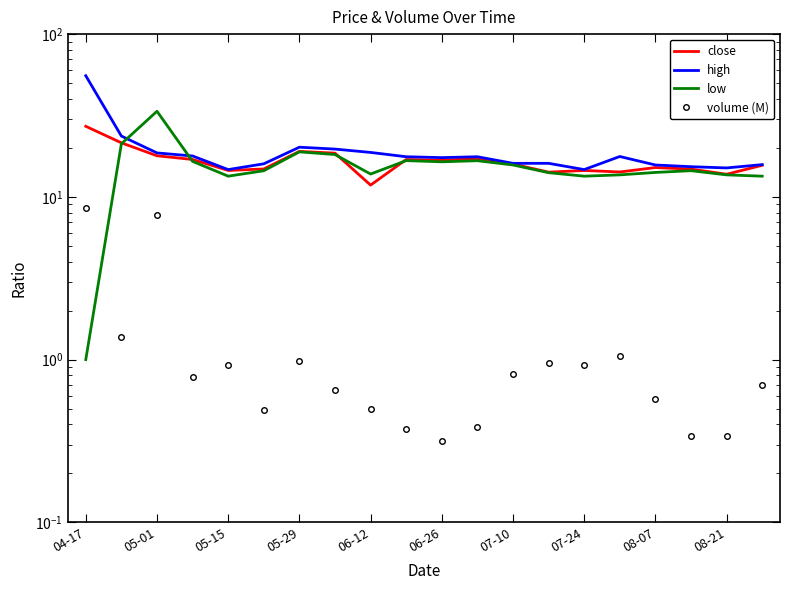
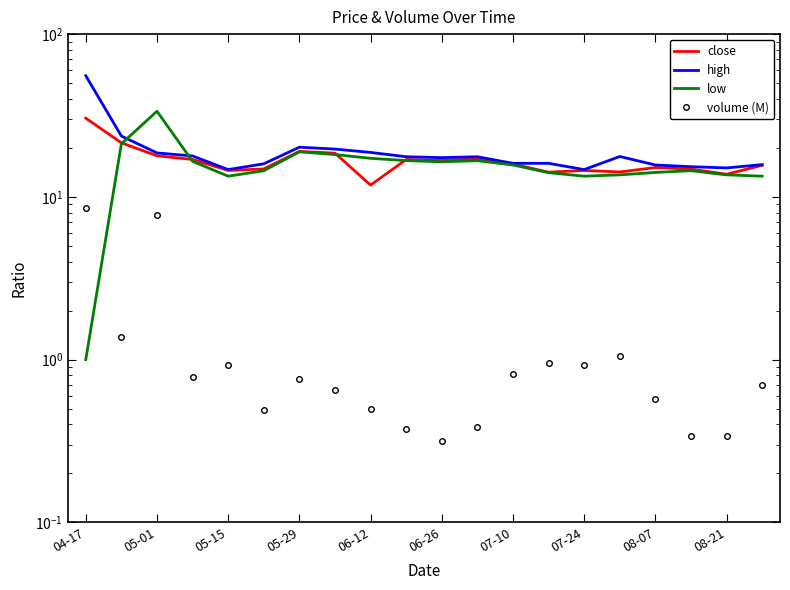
  {
    "close": {
-     "04-17": 27,
+     "04-17": 30,
      "05-01": 18,
      "06-12": 12
    },
    "high": {
      "04-17": 56,
      "05-01": 19,
      "05-29": 20,
      "06-12": 19,
      "06-26": 17,
      "08-21": 15
    },
    "low": {
      "04-17": 1,
      "05-01": 34,
      "05-15": 13,
-     "06-12": 14,
+     "06-12": 17,
      "07-24": 13,
      "08-07": 14
    },
    "volume (M)": {
      "04-17": 8,
      "05-01": 8,
      "05-15": 0.9,
-     "05-29": 1.0,
+     "05-29": 0.8,
      "06-12": 0.5,
      "06-26": 0.32,
      "07-10": 0.8,
      "07-24": 0.9,
      "08-07": 0.57,
      "08-21": 0.34
    }
  }
